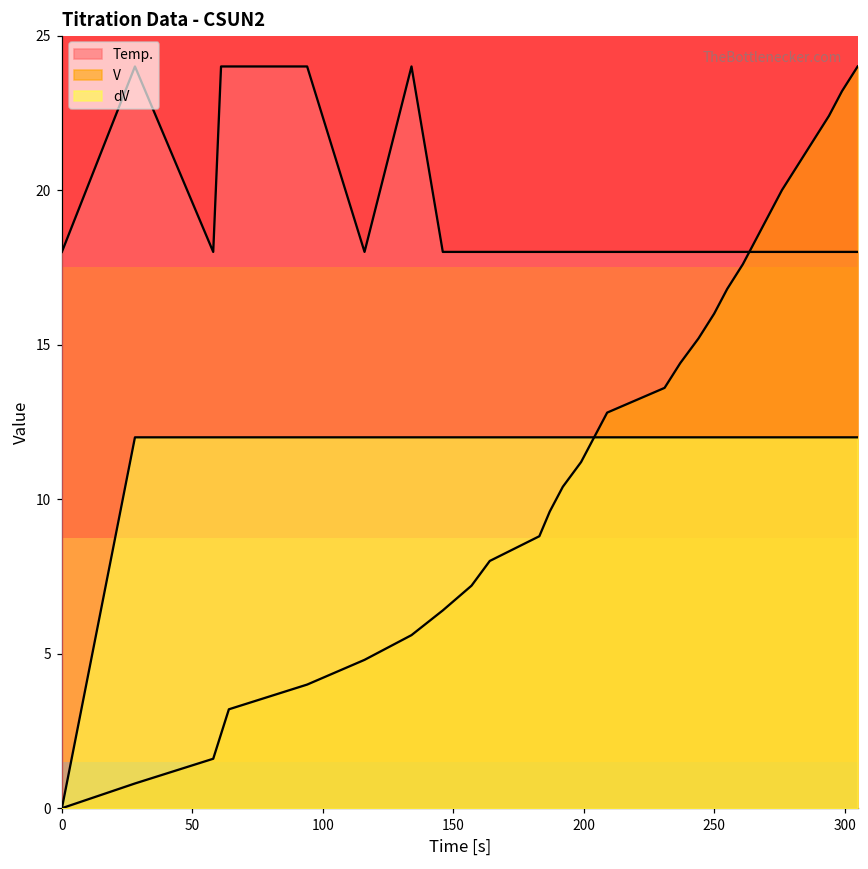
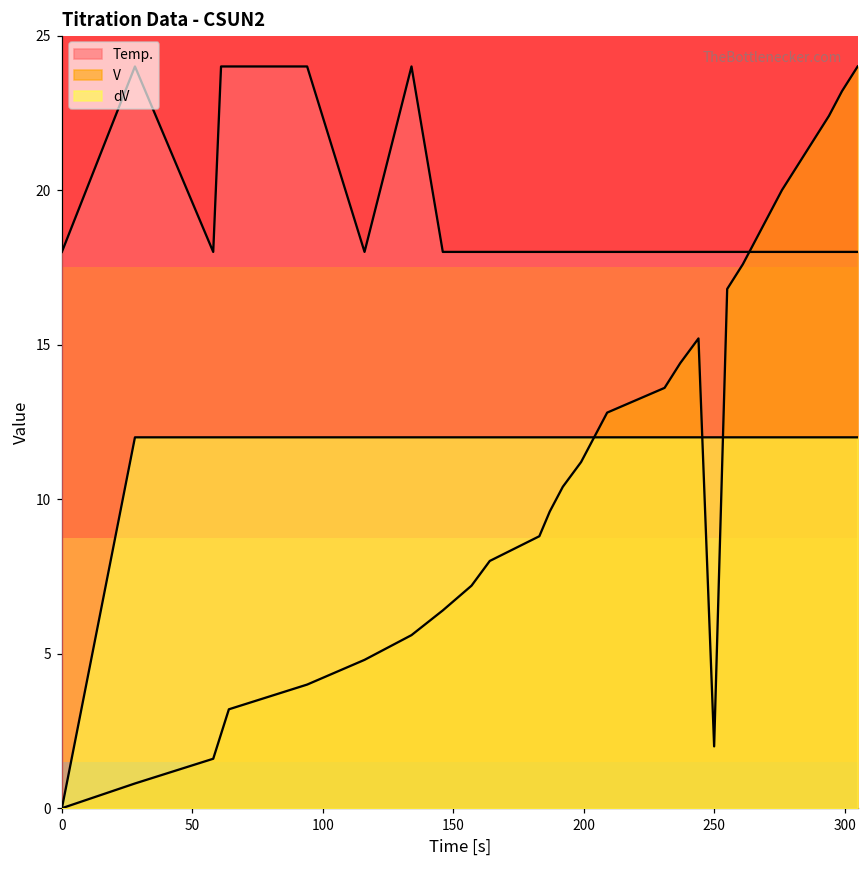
  {
    "Temp.": {
      "0": 18.0,
      "250": 18.0
    },
    "V": {
-     "250": 16.0
+     "250": 2.0
    },
    "dV": {
      "250": 12.0
    }
  }
